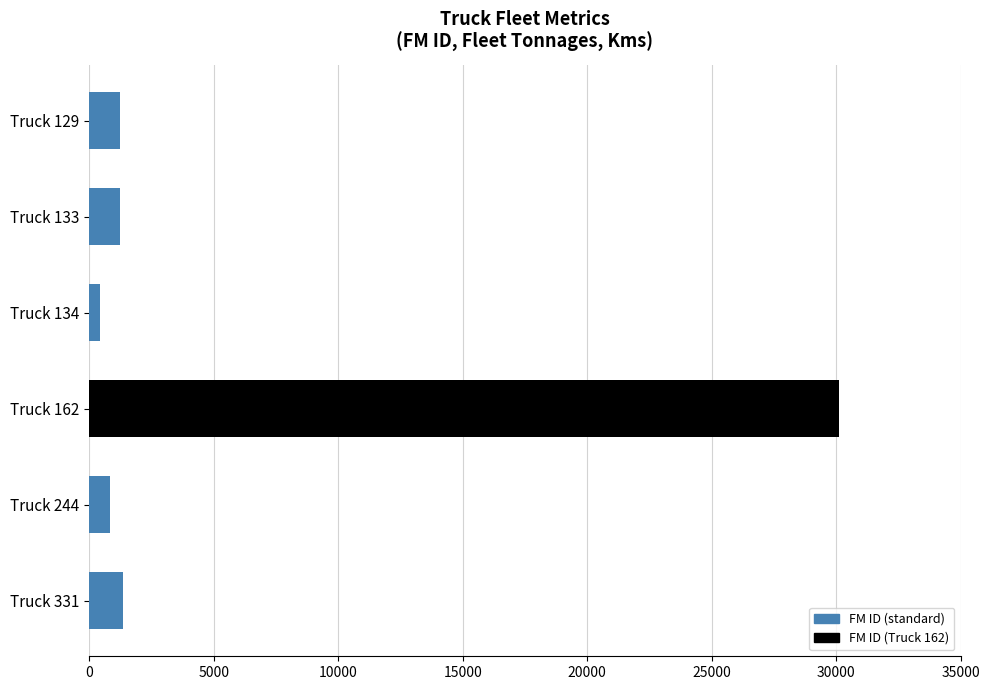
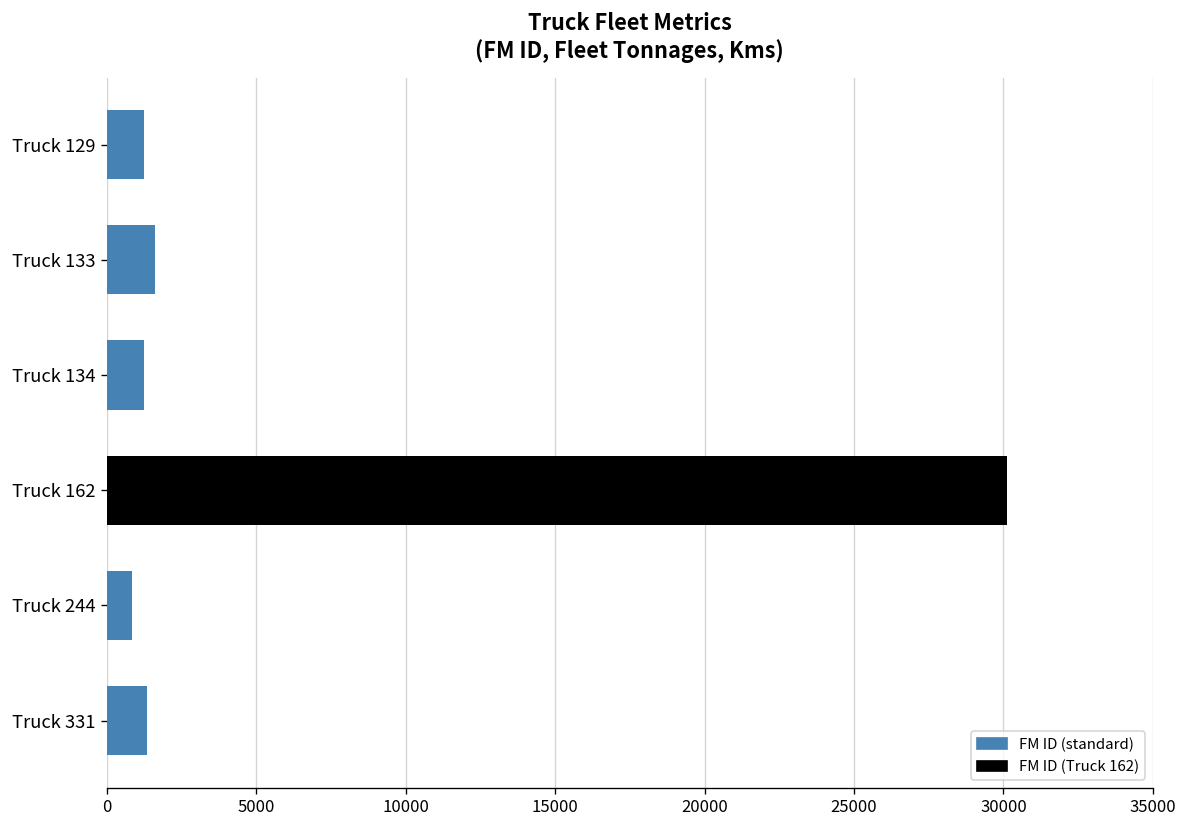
  {
    "Truck 129": 1200,
-   "Truck 133": 1200,
-   "Truck 134": 500,
+   "Truck 133": 1600,
+   "Truck 134": 1200,
    "Truck 162": 30100,
    "Truck 244": 800,
    "Truck 331": 1300
  }
